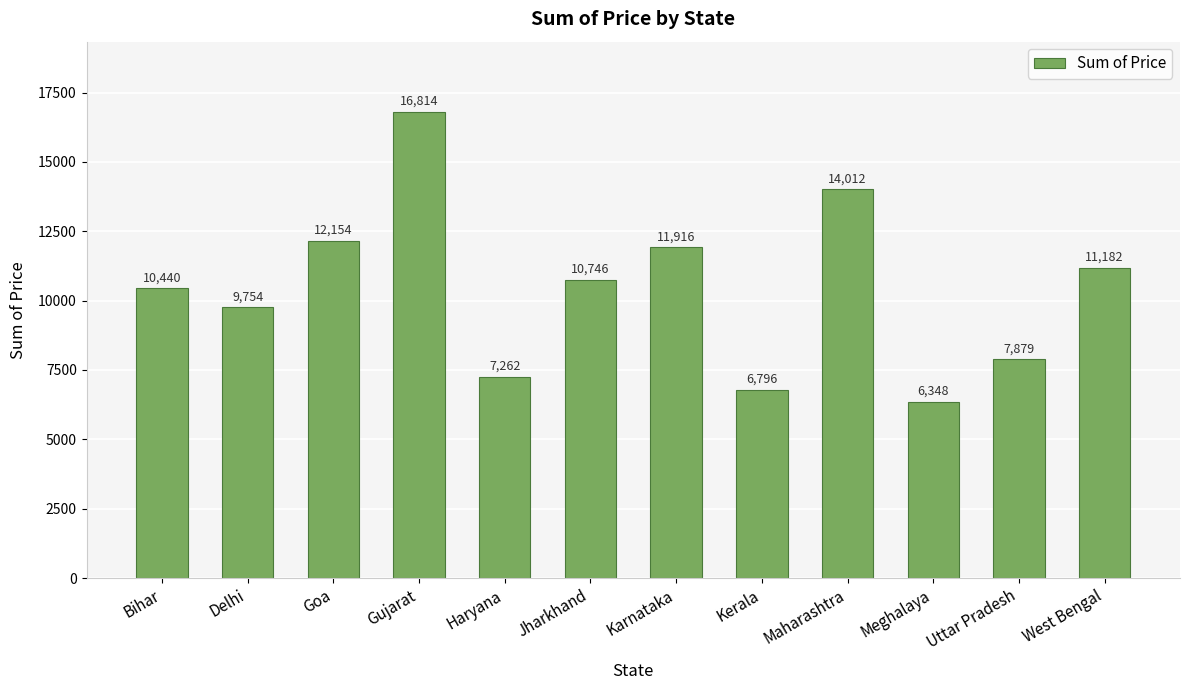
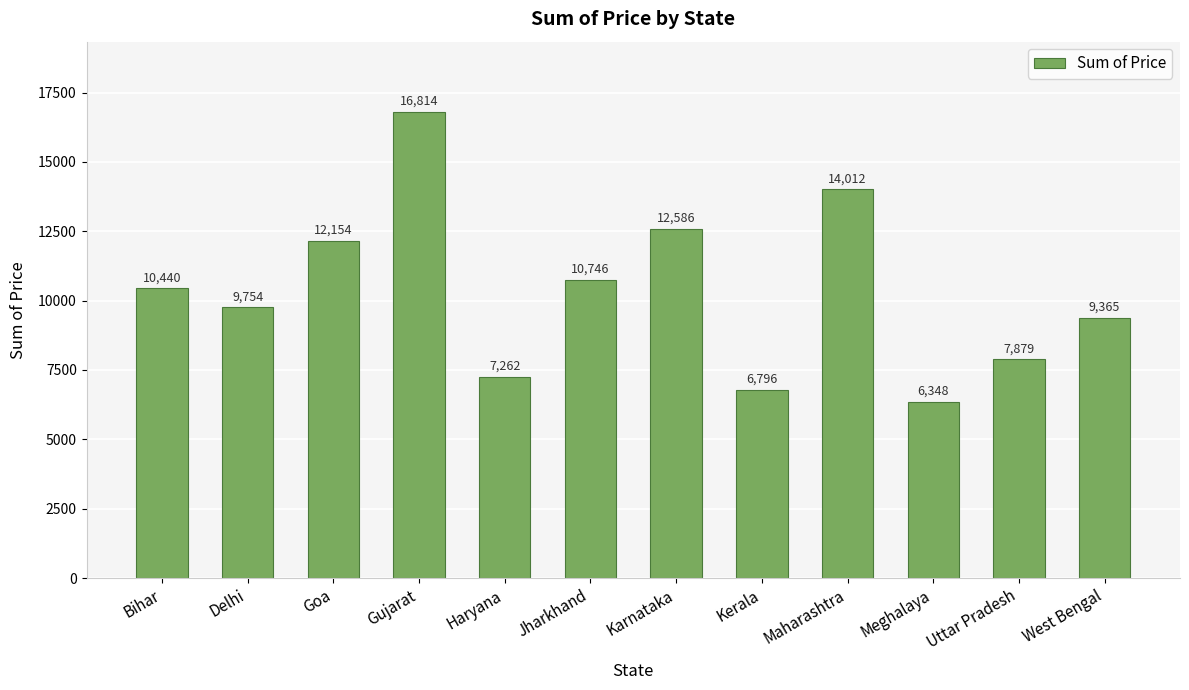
  {
    "Bihar": "10,440",
    "Delhi": "9,754",
    "Goa": "12,154",
    "Gujarat": "16,814",
    "Haryana": "7,262",
    "Jharkhand": "10,746",
-   "Karnataka": "11,916",
+   "Karnataka": "12,586",
    "Kerala": "6,796",
    "Maharashtra": "14,012",
    "Meghalaya": "6,348",
    "Uttar Pradesh": "7,879",
-   "West Bengal": "11,182"
+   "West Bengal": "9,365"
  }
